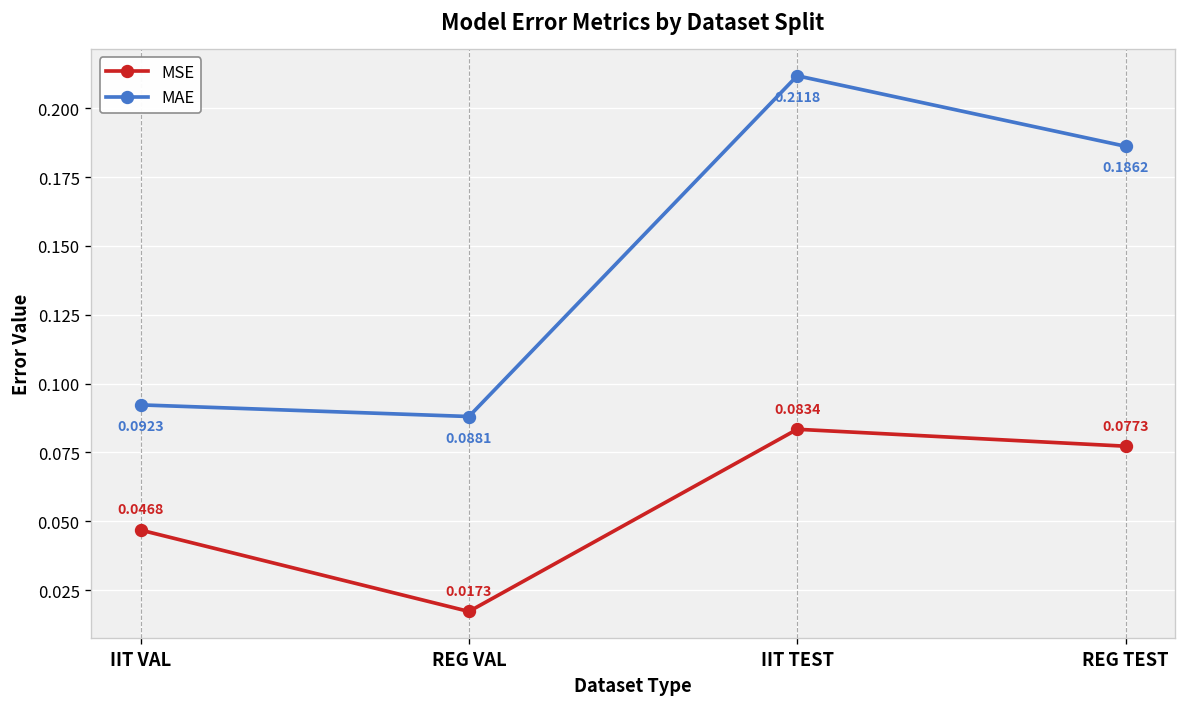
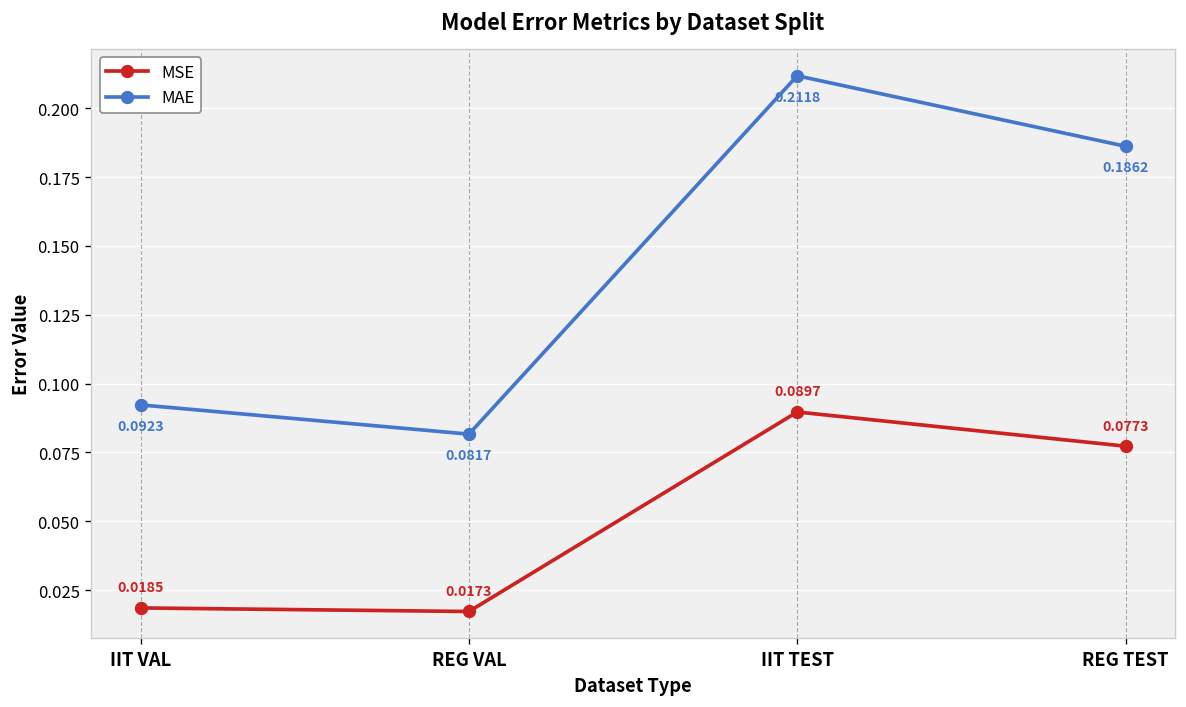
  {
    "MSE": {
-     "IIT VAL": 0.0468,
+     "IIT VAL": 0.0185,
      "REG VAL": 0.0173,
-     "IIT TEST": 0.0834,
+     "IIT TEST": 0.0897,
      "REG TEST": 0.0773
    },
    "MAE": {
      "IIT VAL": 0.0923,
-     "REG VAL": 0.0881,
+     "REG VAL": 0.0817,
      "IIT TEST": 0.2118,
      "REG TEST": 0.1862
    }
  }
